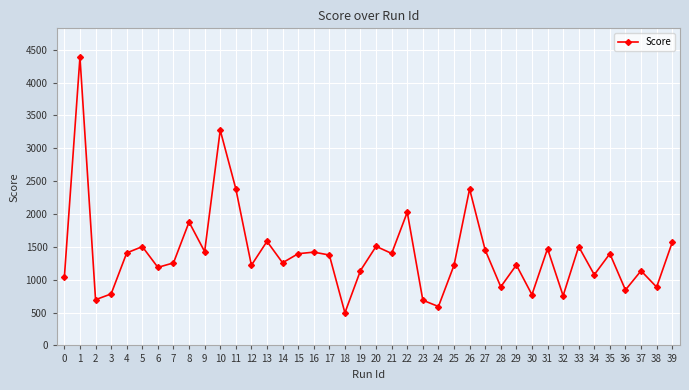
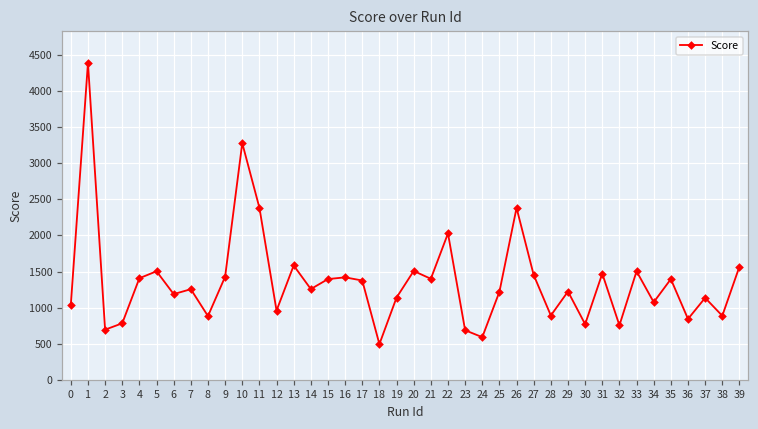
  {
    "0": 1000,
    "1": 4400,
    "2": 700,
    "3": 800,
    "4": 1400,
    "5": 1500,
    "6": 1200,
    "7": 1300,
-   "8": 1900,
+   "8": 900,
    "9": 1400,
    "10": 3300,
    "11": 2400,
-   "12": 1200,
+   "12": 1000,
    "13": 1600,
    "14": 1300,
    "15": 1400,
    "16": 1400,
    "17": 1400,
    "18": 500,
    "19": 1100,
    "20": 1500,
    "21": 1400,
    "22": 2000,
    "23": 700,
    "24": 600,
    "25": 1200,
    "26": 2400,
    "27": 1500,
    "28": 900,
    "29": 1200,
    "30": 800,
    "31": 1500,
    "32": 800,
    "33": 1500,
    "34": 1100,
    "35": 1400,
    "36": 800,
    "37": 1100,
    "38": 900,
    "39": 1600
  }
